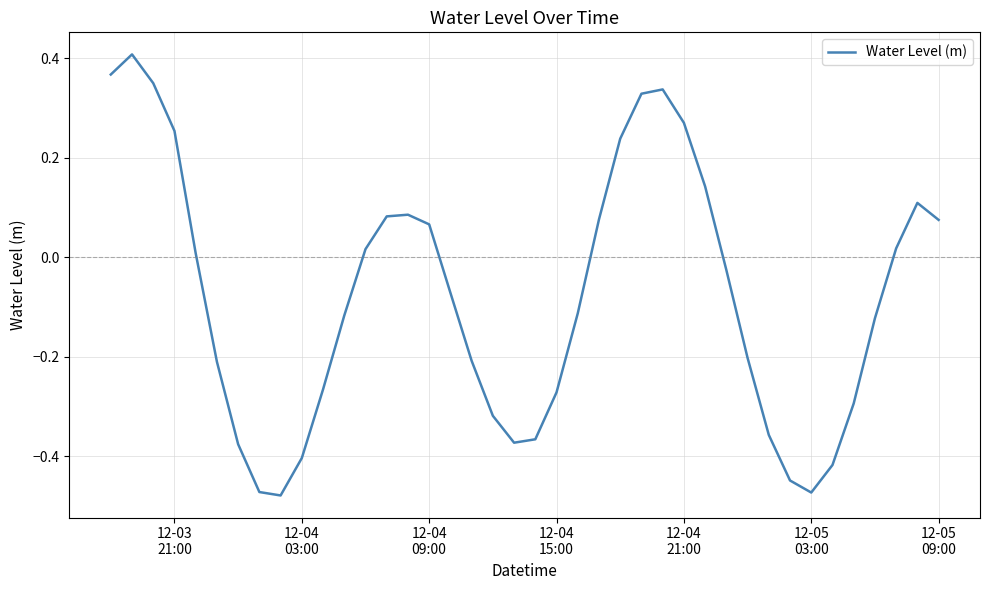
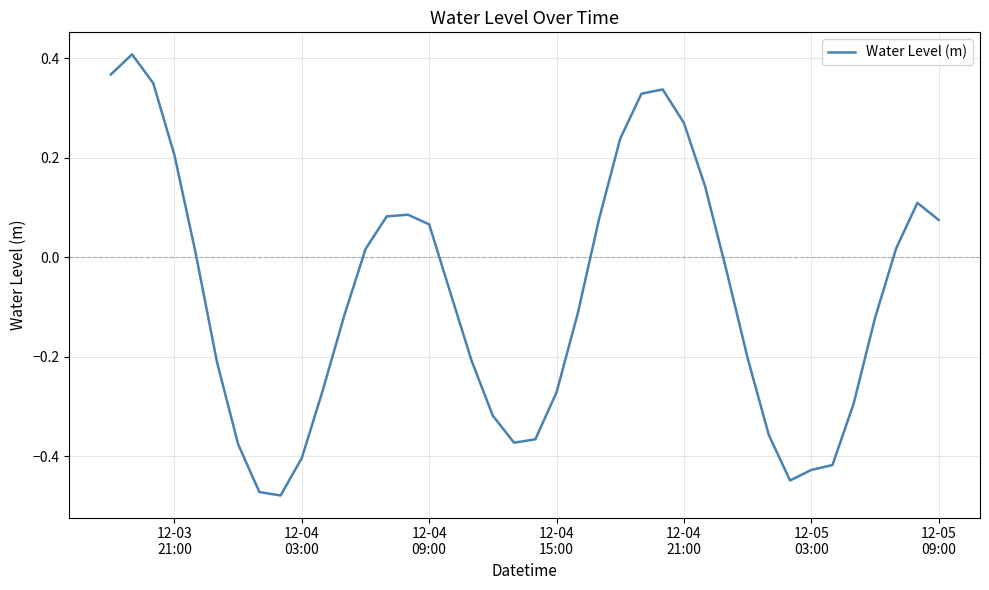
  {
-   "12-03 21:00": 0.25,
+   "12-03 21:00": 0.20,
    "12-04 03:00": -0.40,
    "12-04 09:00": 0.07,
    "12-04 15:00": -0.27,
    "12-04 21:00": 0.27,
-   "12-05 03:00": -0.47,
+   "12-05 03:00": -0.43,
    "12-05 09:00": 0.07
  }
